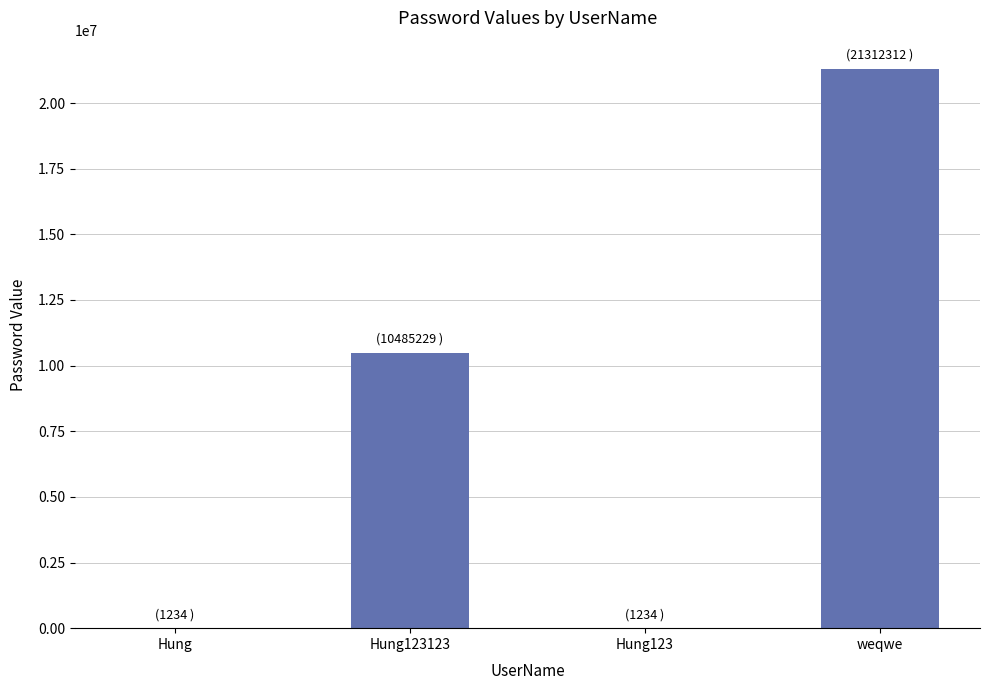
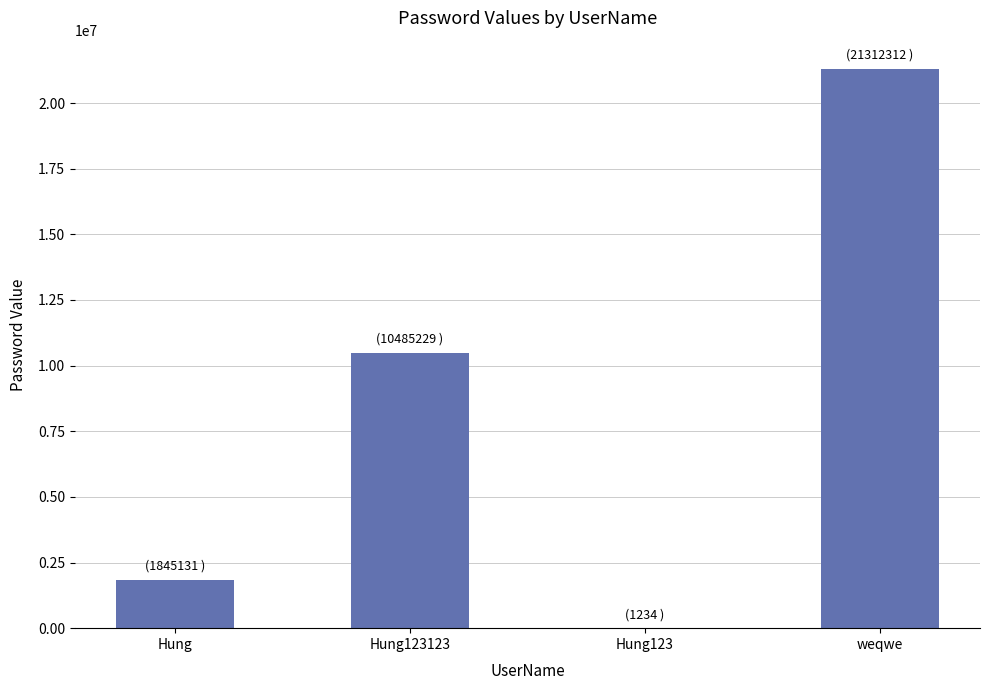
  {
-   "Hung": "(1234 )",
+   "Hung": "(1845131 )",
    "Hung123123": "(10485229 )",
    "Hung123": "(1234 )",
    "weqwe": "(21312312 )"
  }
